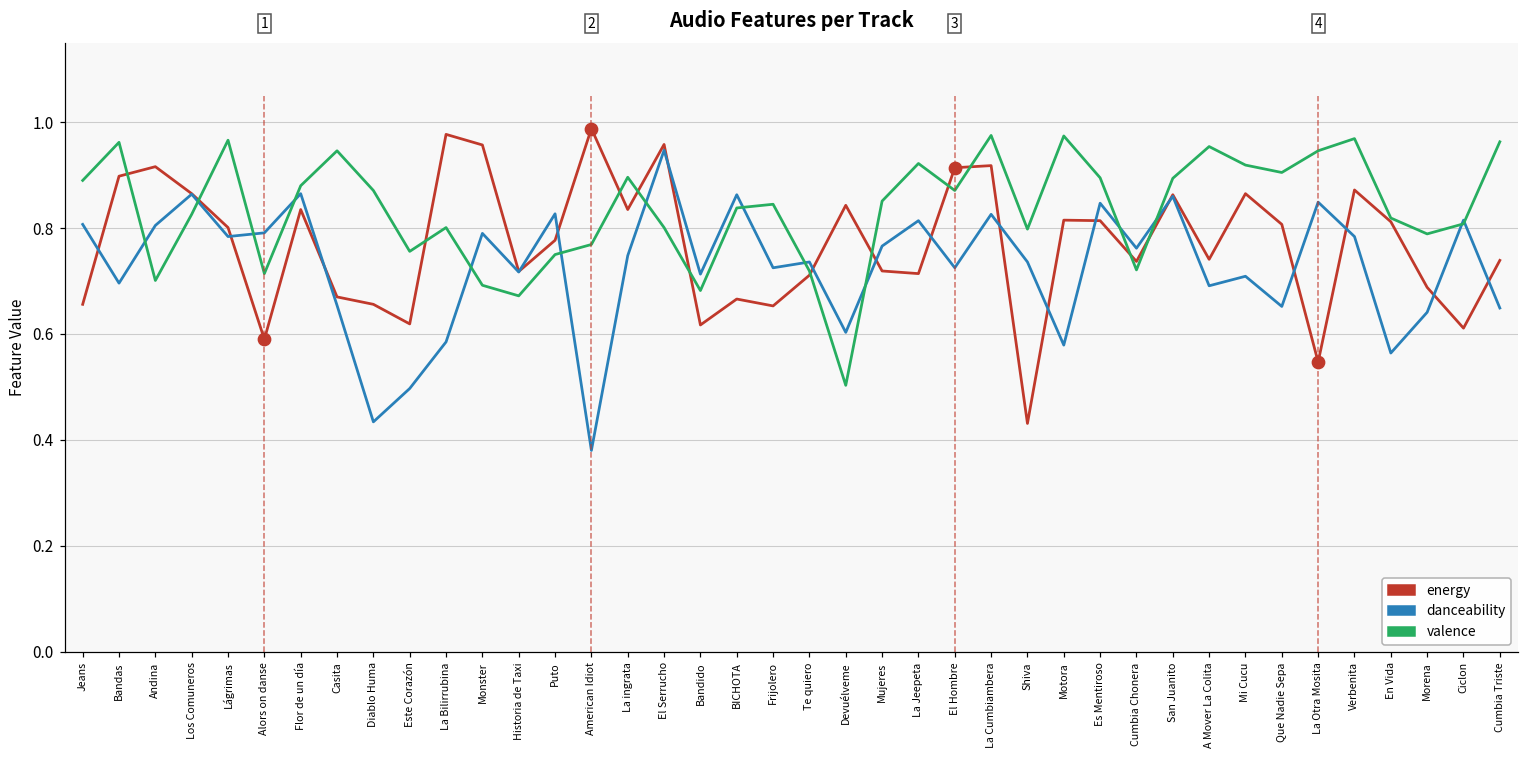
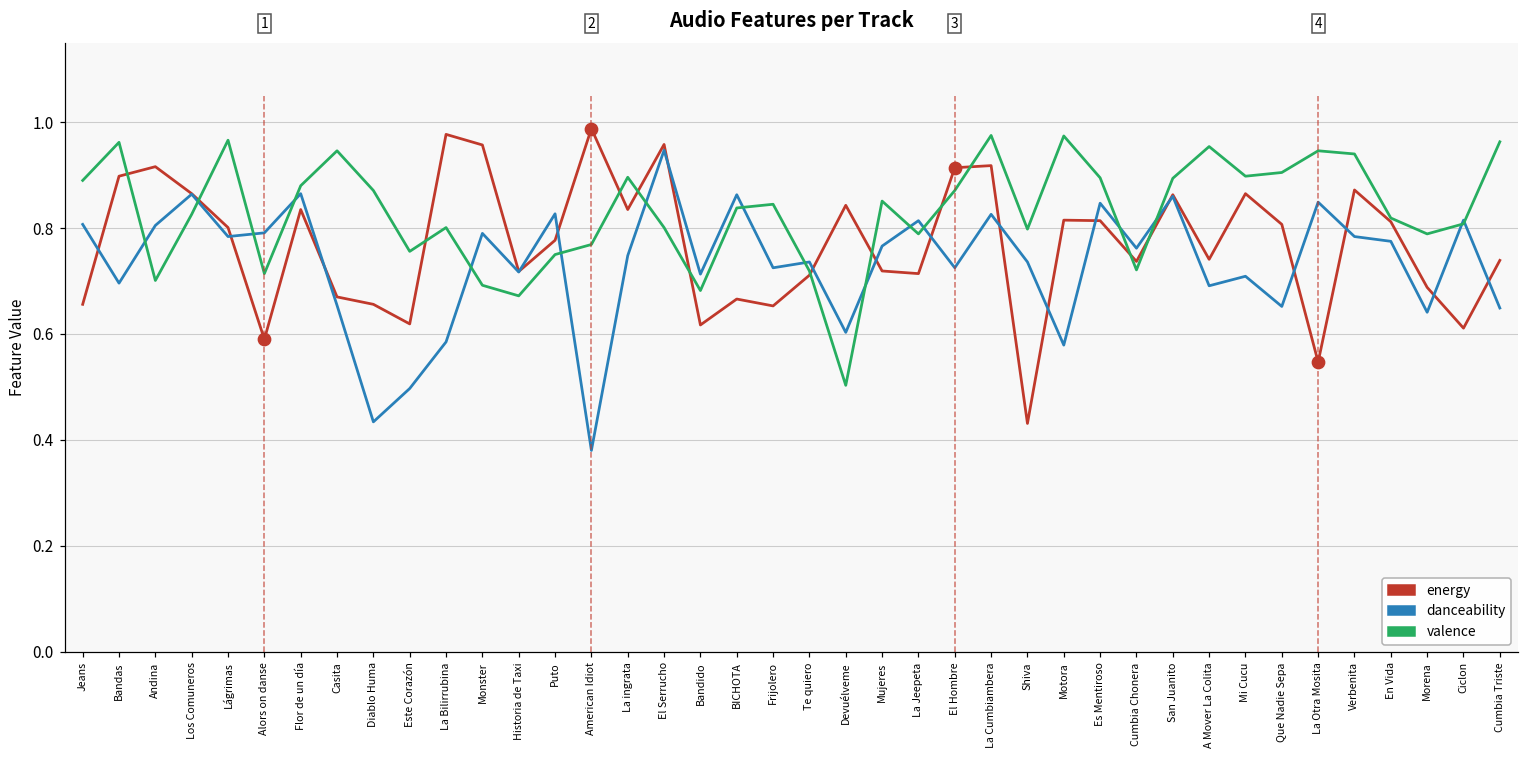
  {
    "danceability": {
      "Jeans": 0.81,
      "Bandas": 0.70,
      "Andina": 0.81,
      "Lágrimas": 0.78,
      "Alors on danse": 0.79,
      "Flor de un día": 0.87,
      "Casita": 0.65,
      "Diablo Huma": 0.43,
      "Este Corazón": 0.50,
      "La Bilirrubina": 0.59,
      "Monster": 0.79,
      "Puto": 0.83,
      "American Idiot": 0.38,
      "La ingrata": 0.75,
      "El Serrucho": 0.95,
      "Bandido": 0.71,
      "BICHOTA": 0.86,
      "Frijolero": 0.73,
      "Te quiero": 0.74,
      "Devuélveme": 0.60,
      "Mujeres": 0.77,
      "La Jeepeta": 0.81,
      "El Hombre": 0.73,
      "La Cumbiambera": 0.83,
      "Shiva": 0.74,
      "Motora": 0.58,
      "Es Mentiroso": 0.85,
      "Cumbia Chonera": 0.76,
      "A Mover La Colita": 0.69,
      "Mi Cucu": 0.71,
      "Que Nadie Sepa": 0.65,
      "La Otra Mosita": 0.85,
      "Verbenita": 0.78,
-     "En Vida": 0.56,
+     "En Vida": 0.78,
      "Morena": 0.64,
      "Ciclon": 0.82,
      "Cumbia Triste": 0.65
    },
    "valence": {
      "Jeans": 0.89,
      "Bandas": 0.96,
      "Andina": 0.70,
      "Los Comuneros": 0.83,
      "Lágrimas": 0.97,
      "Alors on danse": 0.71,
      "Flor de un día": 0.88,
      "Casita": 0.95,
      "Diablo Huma": 0.87,
      "Este Corazón": 0.76,
      "La Bilirrubina": 0.80,
      "Monster": 0.69,
      "Historia de Taxi": 0.67,
      "Puto": 0.75,
      "American Idiot": 0.77,
      "La ingrata": 0.90,
      "El Serrucho": 0.80,
      "Bandido": 0.68,
      "BICHOTA": 0.84,
      "Frijolero": 0.85,
      "Te quiero": 0.72,
      "Devuélveme": 0.50,
      "Mujeres": 0.85,
-     "La Jeepeta": 0.92,
+     "La Jeepeta": 0.79,
      "El Hombre": 0.87,
      "La Cumbiambera": 0.98,
      "Shiva": 0.80,
      "Motora": 0.97,
      "Es Mentiroso": 0.90,
      "Cumbia Chonera": 0.72,
      "San Juanito": 0.89,
      "A Mover La Colita": 0.95,
-     "Mi Cucu": 0.92,
+     "Mi Cucu": 0.90,
      "Que Nadie Sepa": 0.91,
      "La Otra Mosita": 0.95,
-     "Verbenita": 0.97,
+     "Verbenita": 0.94,
      "En Vida": 0.82,
      "Morena": 0.79,
      "Ciclon": 0.81,
      "Cumbia Triste": 0.96
    }
  }
